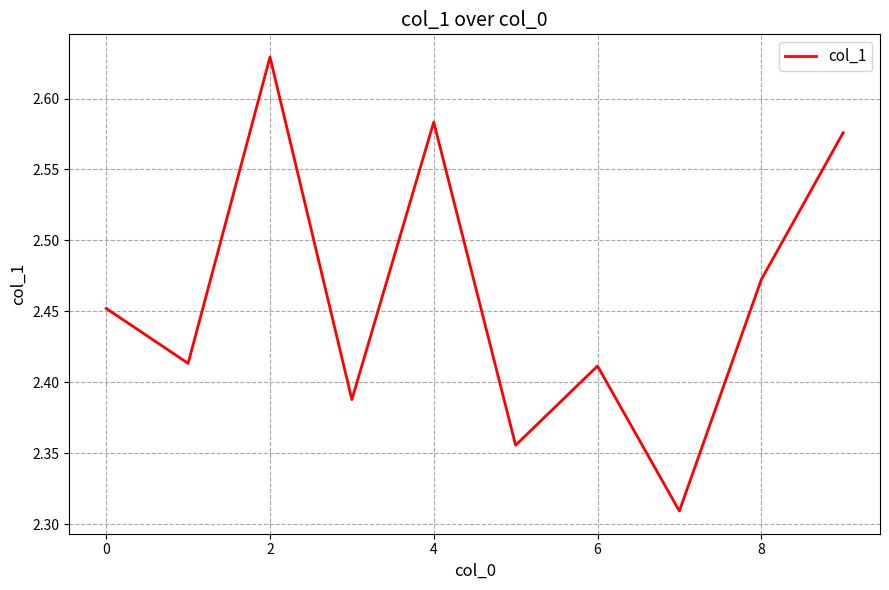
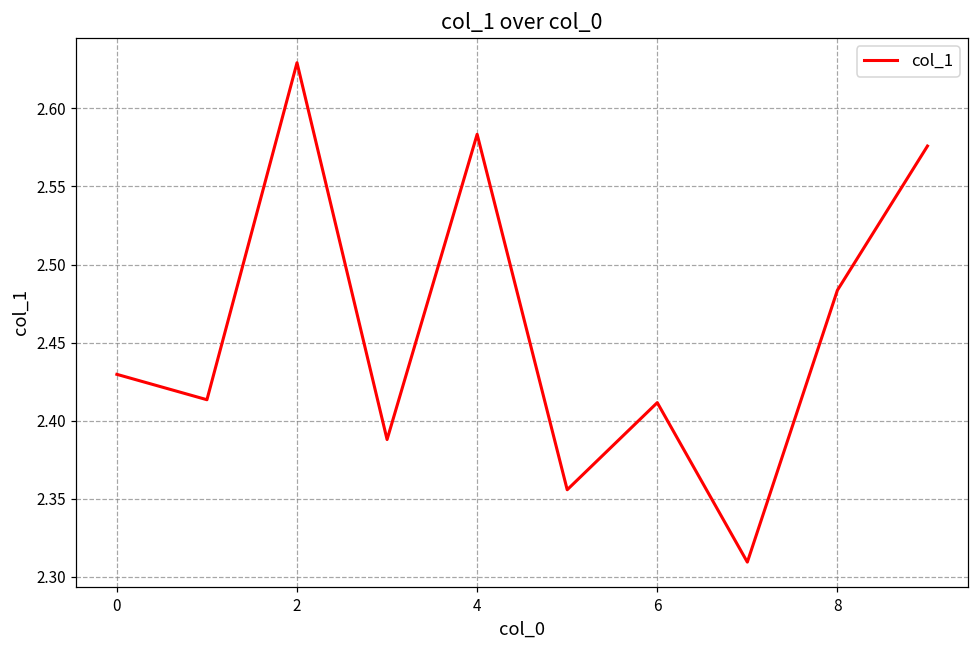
  {
-   "0": 2.452,
+   "0": 2.430,
    "2": 2.629,
    "4": 2.583,
    "6": 2.412,
-   "8": 2.472
+   "8": 2.484
  }
